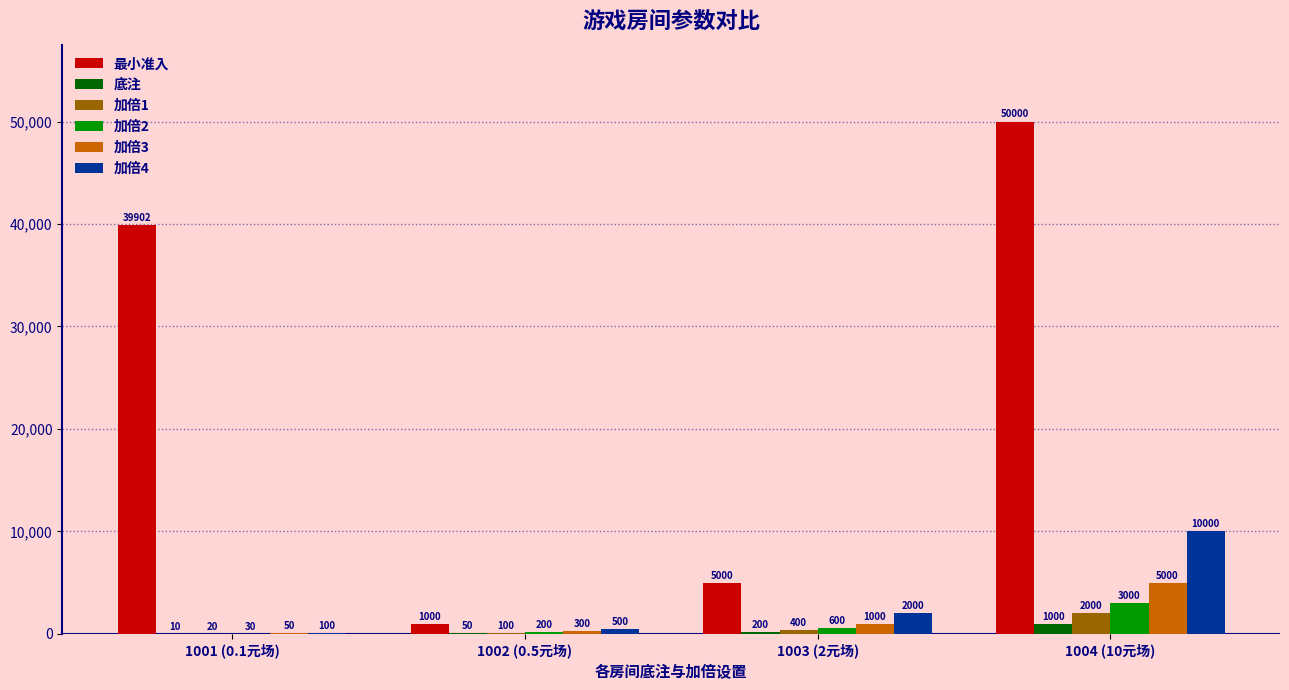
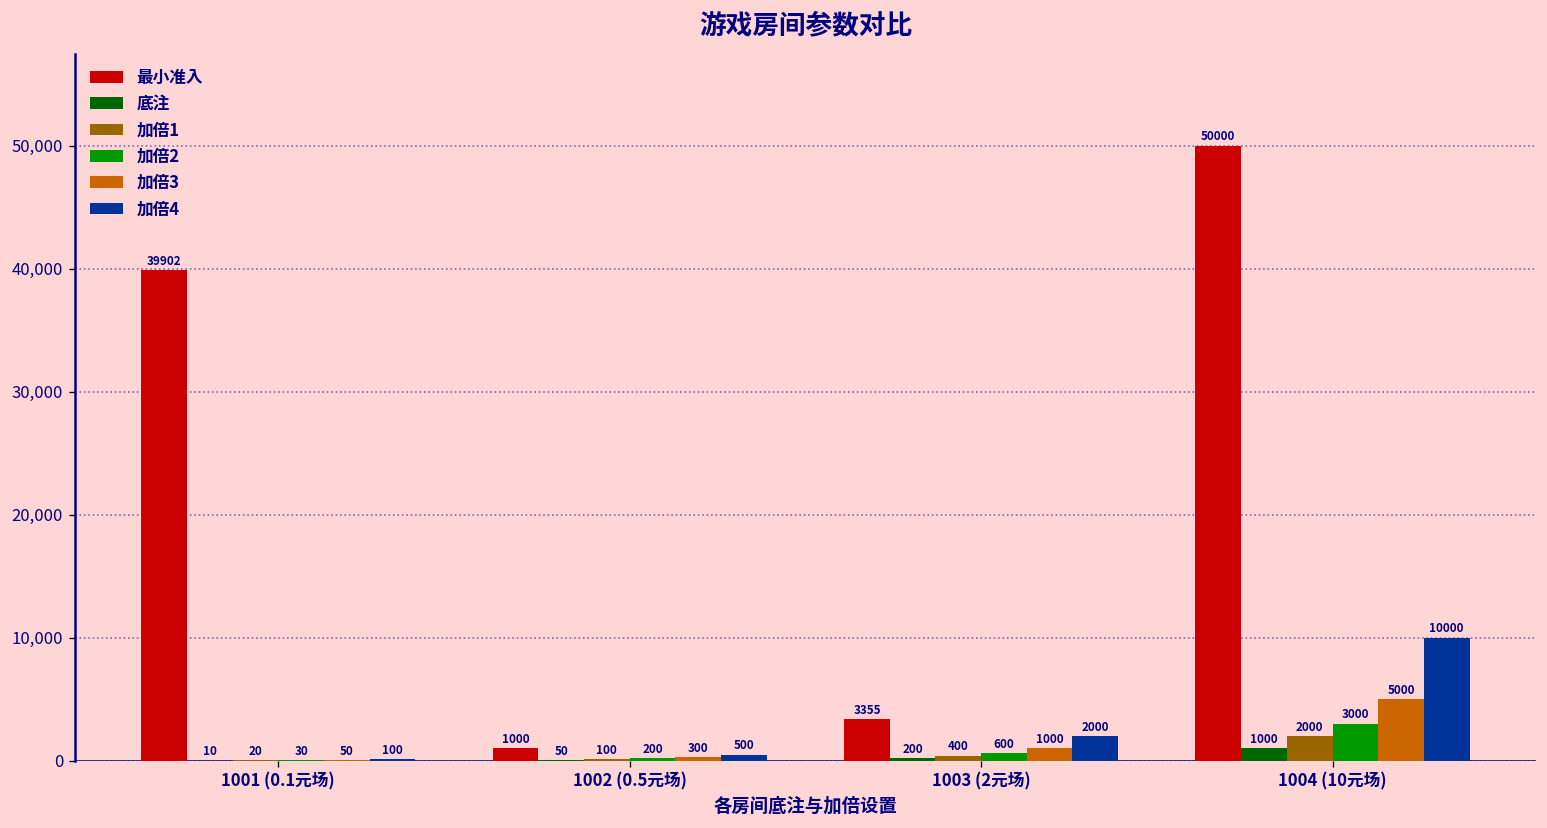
  {
    "最小准入": {
      "1001 (0.1元场)": 39902,
      "1002 (0.5元场)": 1000,
-     "1003 (2元场)": 5000,
+     "1003 (2元场)": 3355,
      "1004 (10元场)": 50000
    },
    "加倍4": {
      "1001 (0.1元场)": 100,
      "1002 (0.5元场)": 500,
      "1003 (2元场)": 2000,
      "1004 (10元场)": 10000
    }
  }
